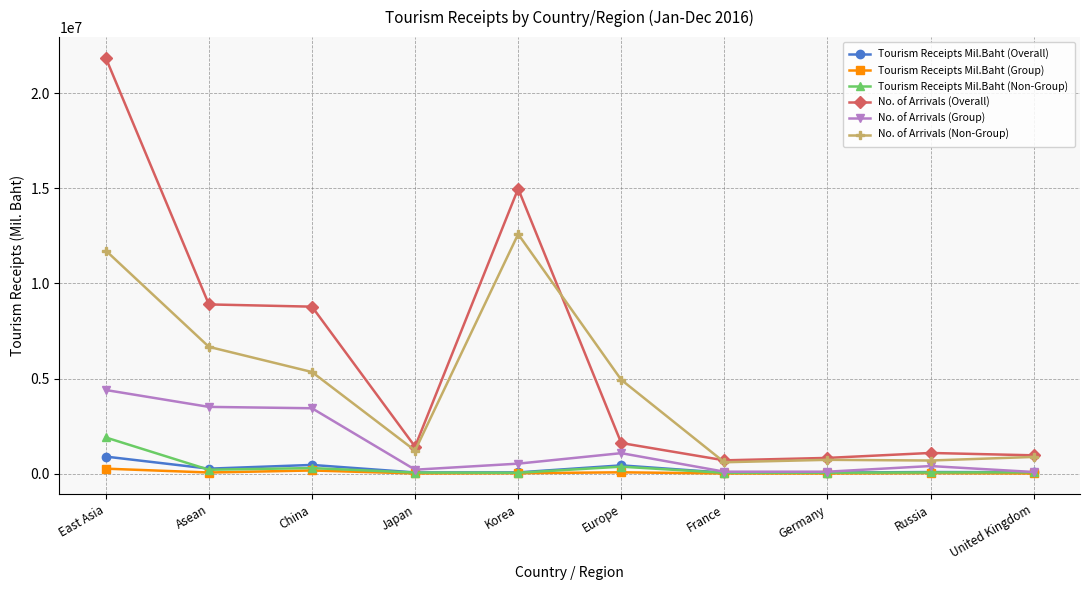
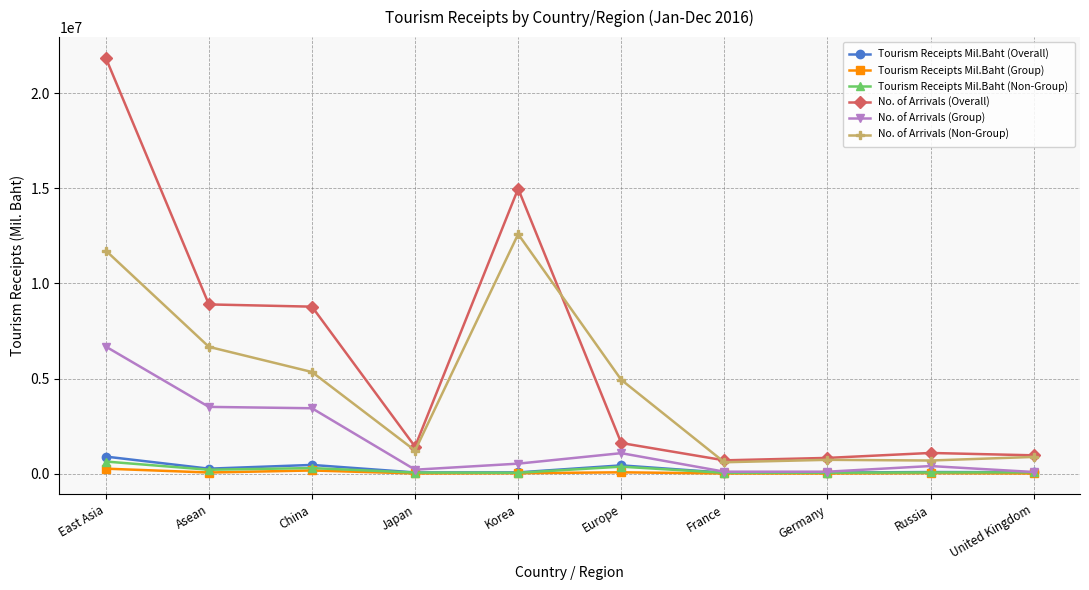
  {
    "Tourism Receipts Mil.Baht (Overall)": {
      "East Asia": 900000,
      "China": 500000
    },
    "Tourism Receipts Mil.Baht (Group)": {
      "East Asia": 300000,
      "Asean": 100000,
      "Europe": 100000
    },
    "Tourism Receipts Mil.Baht (Non-Group)": {
-     "East Asia": 1900000
+     "East Asia": 600000
    },
    "No. of Arrivals (Overall)": {
      "East Asia": 21900000,
      "Asean": 8900000,
      "China": 8800000,
      "Japan": 1400000,
      "Korea": 15000000,
      "Europe": 1600000,
      "Russia": 1100000
    },
    "No. of Arrivals (Group)": {
-     "East Asia": 4400000,
+     "East Asia": 6700000,
      "Asean": 3500000,
      "China": 3400000,
      "Japan": 200000,
      "Korea": 500000,
      "Europe": 1100000,
      "Russia": 400000
    },
    "No. of Arrivals (Non-Group)": {
      "East Asia": 11700000,
      "Asean": 6700000,
      "China": 5300000,
      "Japan": 1200000,
      "Korea": 12600000,
      "Europe": 4900000,
      "Russia": 700000
    }
  }
